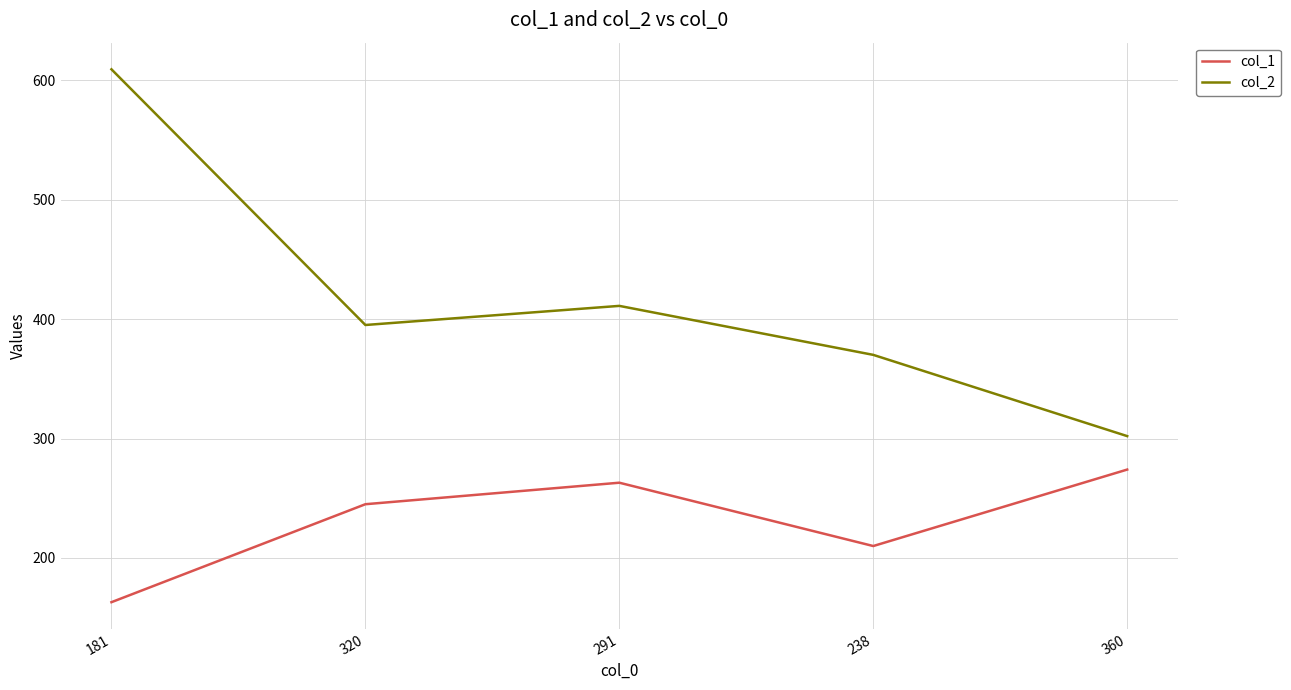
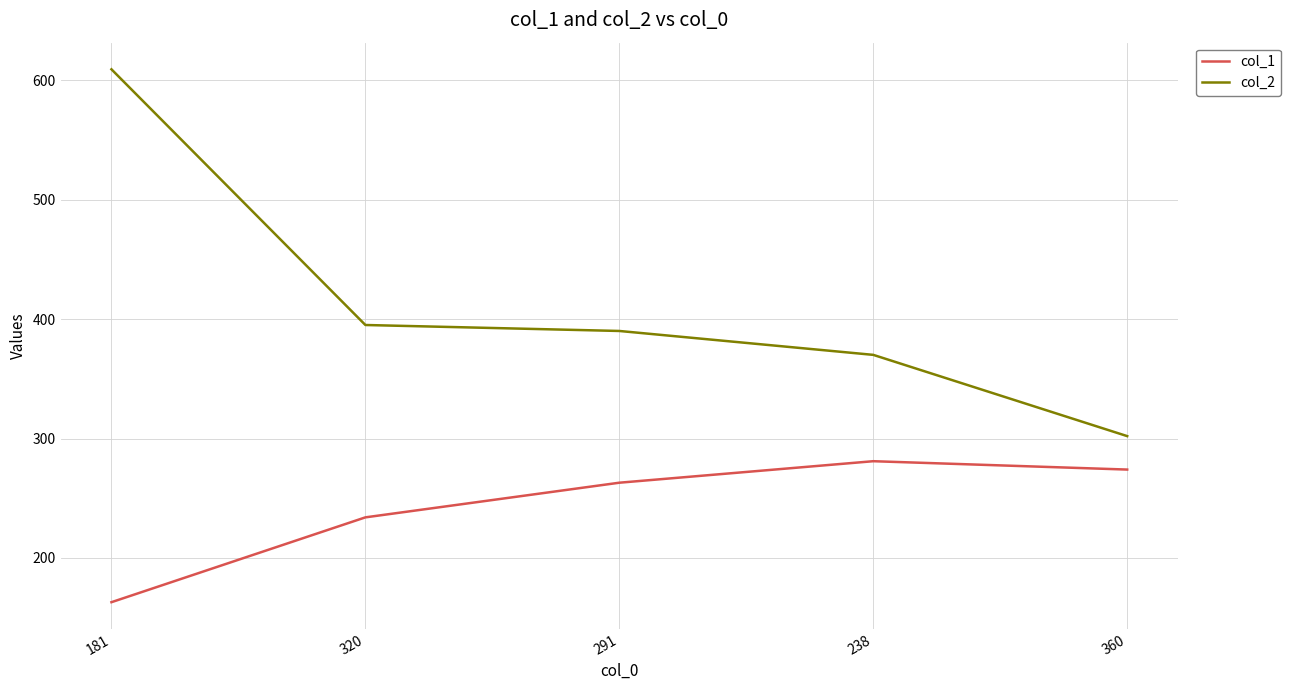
  {
    "col_1": {
      "181": 163,
-     "320": 245,
+     "320": 234,
      "291": 263,
-     "238": 210,
+     "238": 281,
      "360": 274
    },
    "col_2": {
      "181": 609,
      "320": 395,
-     "291": 411,
+     "291": 390,
      "238": 370,
      "360": 302
    }
  }
